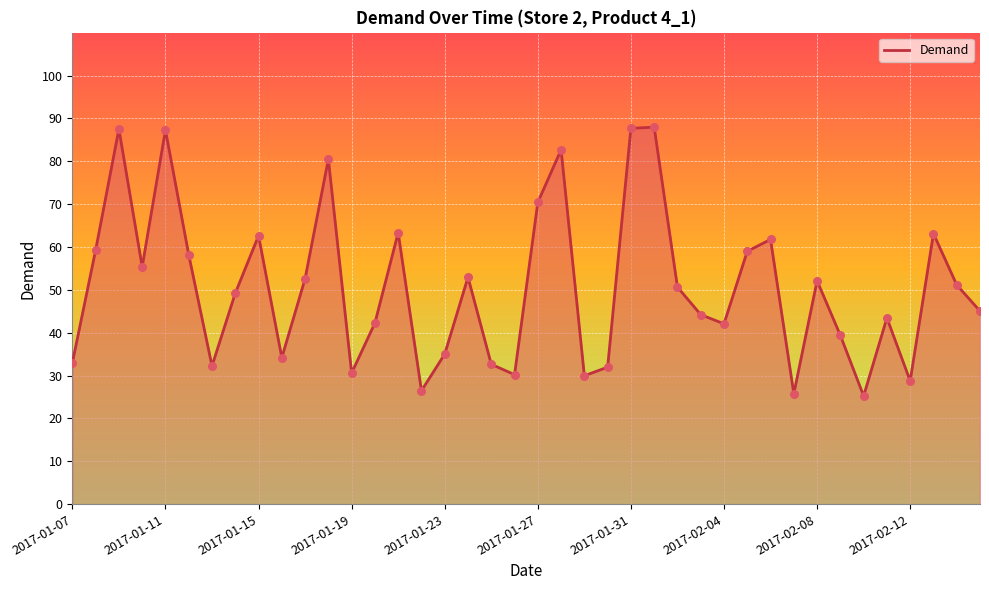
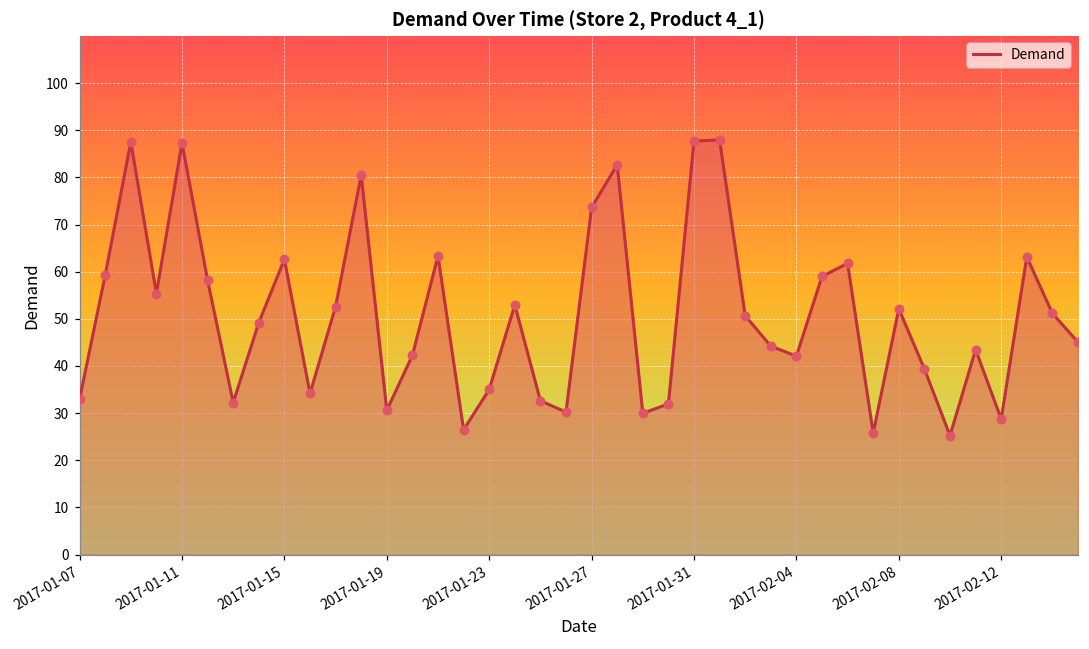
  {
    "2017-01-07": 33,
    "2017-01-11": 87,
    "2017-01-15": 63,
    "2017-01-19": 31,
    "2017-01-23": 35,
-   "2017-01-27": 70,
+   "2017-01-27": 74,
    "2017-01-31": 88,
    "2017-02-04": 42,
    "2017-02-08": 52,
    "2017-02-12": 29
  }
